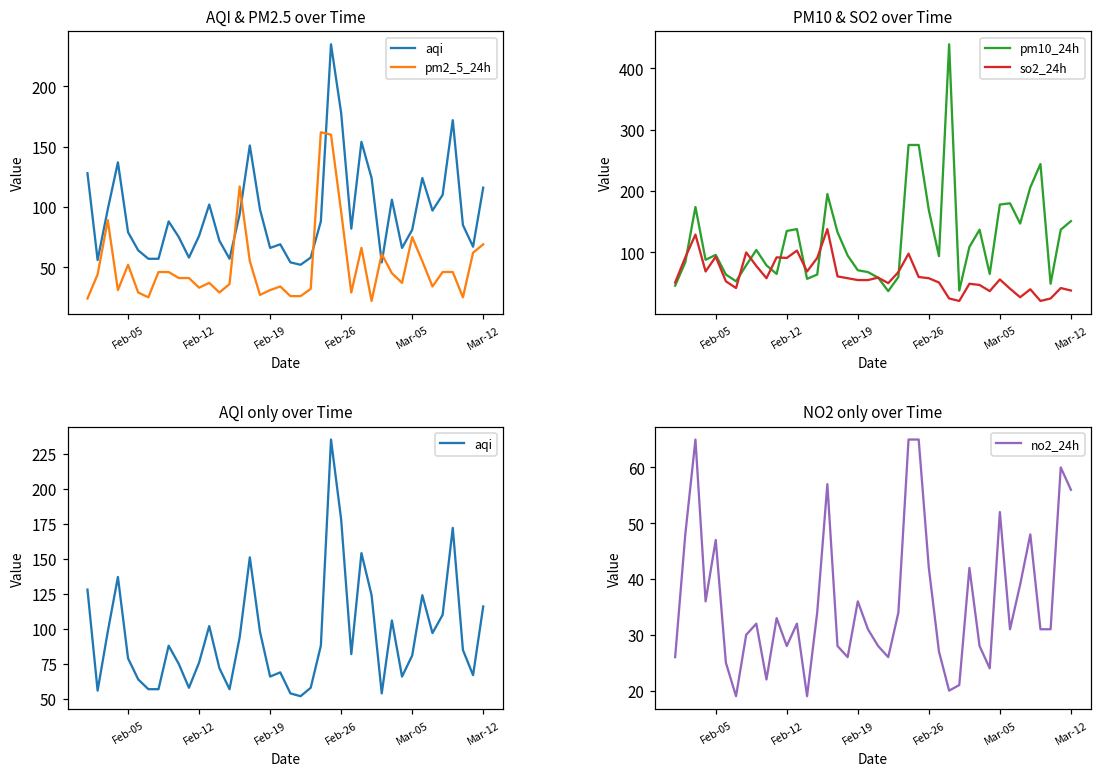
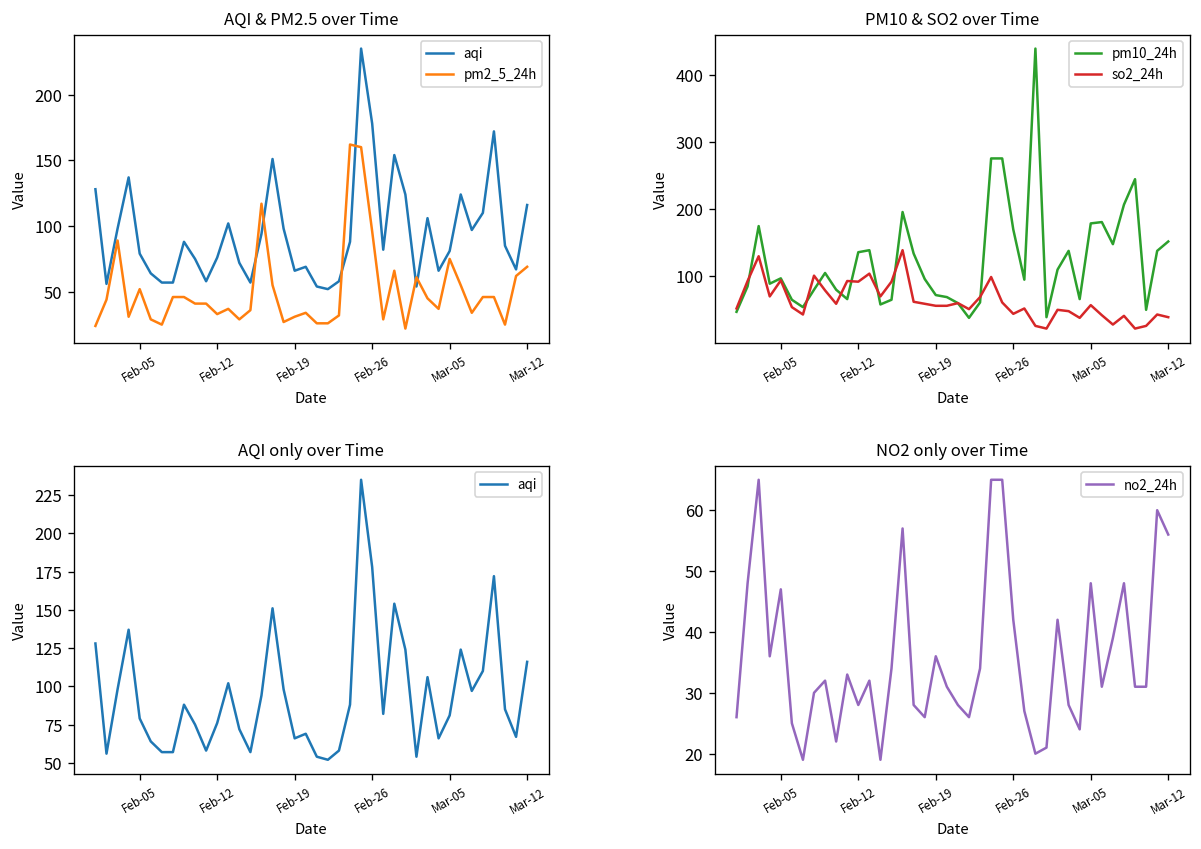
  {
    "AQI & PM2.5 over Time": {
      "aqi": {
        "Feb-05": 79,
        "Feb-12": 76,
        "Feb-19": 66,
        "Feb-26": 178,
        "Mar-05": 81,
        "Mar-12": 116
      },
      "pm2_5_24h": {
        "Feb-05": 52,
        "Feb-12": 33,
        "Feb-19": 31,
        "Feb-26": 96,
        "Mar-05": 75,
        "Mar-12": 69
      }
    },
    "PM10 & SO2 over Time": {
      "pm10_24h": {
        "Feb-12": 140,
        "Feb-19": 70,
        "Feb-26": 170,
        "Mar-05": 180,
        "Mar-12": 150
      },
      "so2_24h": {
        "Feb-12": 90,
        "Feb-19": 60,
-       "Feb-26": 60,
+       "Feb-26": 40,
        "Mar-05": 60,
        "Mar-12": 40
      }
    },
    "AQI only over Time": {
      "Feb-05": 79,
      "Feb-12": 76,
      "Feb-19": 66,
      "Feb-26": 178,
      "Mar-05": 81,
      "Mar-12": 116
    },
    "NO2 only over Time": {
      "Feb-05": 47,
      "Feb-12": 28,
      "Feb-19": 36,
      "Feb-26": 42,
-     "Mar-05": 52,
+     "Mar-05": 48,
      "Mar-12": 56
    }
  }
